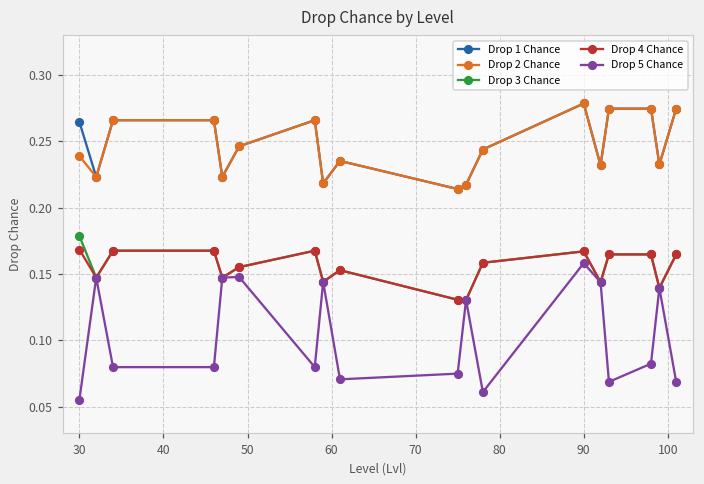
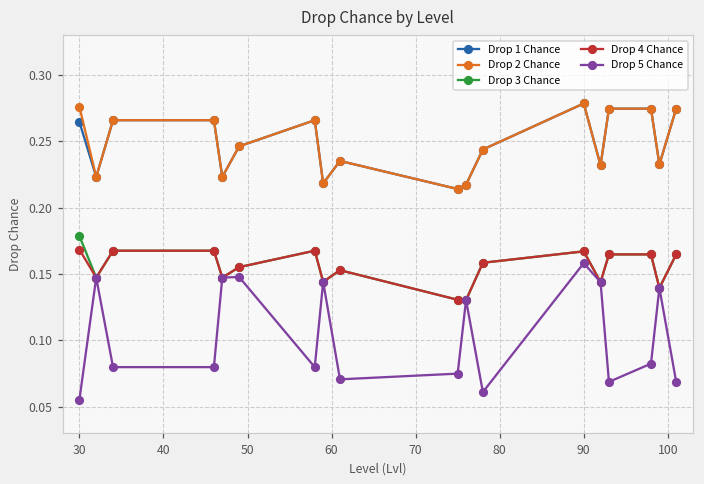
  {
    "Drop 1 Chance": {
      "30": 0.265
    },
    "Drop 2 Chance": {
-     "30": 0.239
+     "30": 0.276
    },
    "Drop 3 Chance": {
      "30": 0.179
    },
    "Drop 4 Chance": {
      "30": 0.169
    },
    "Drop 5 Chance": {
      "30": 0.055,
      "90": 0.158
    }
  }
